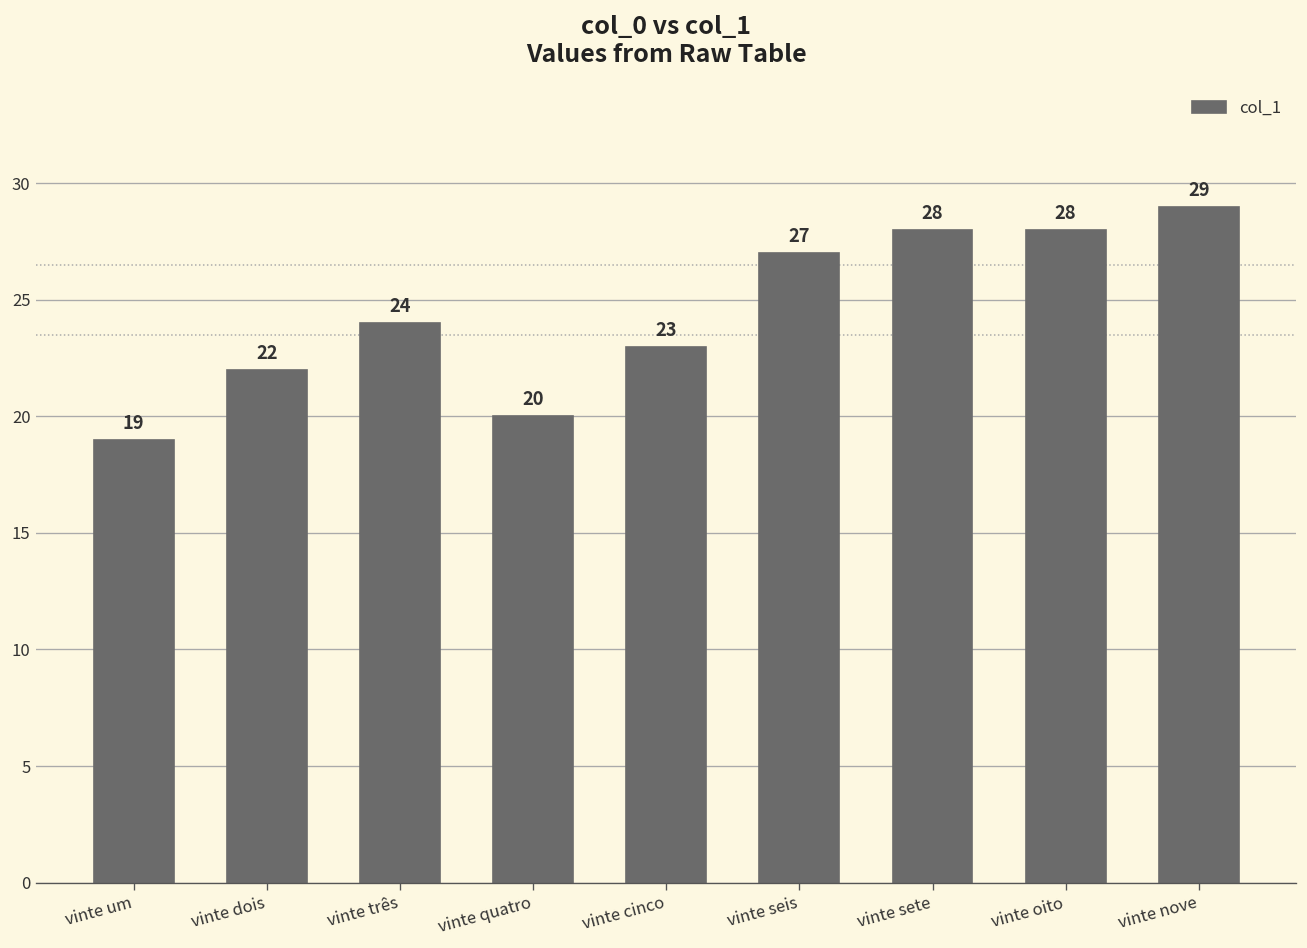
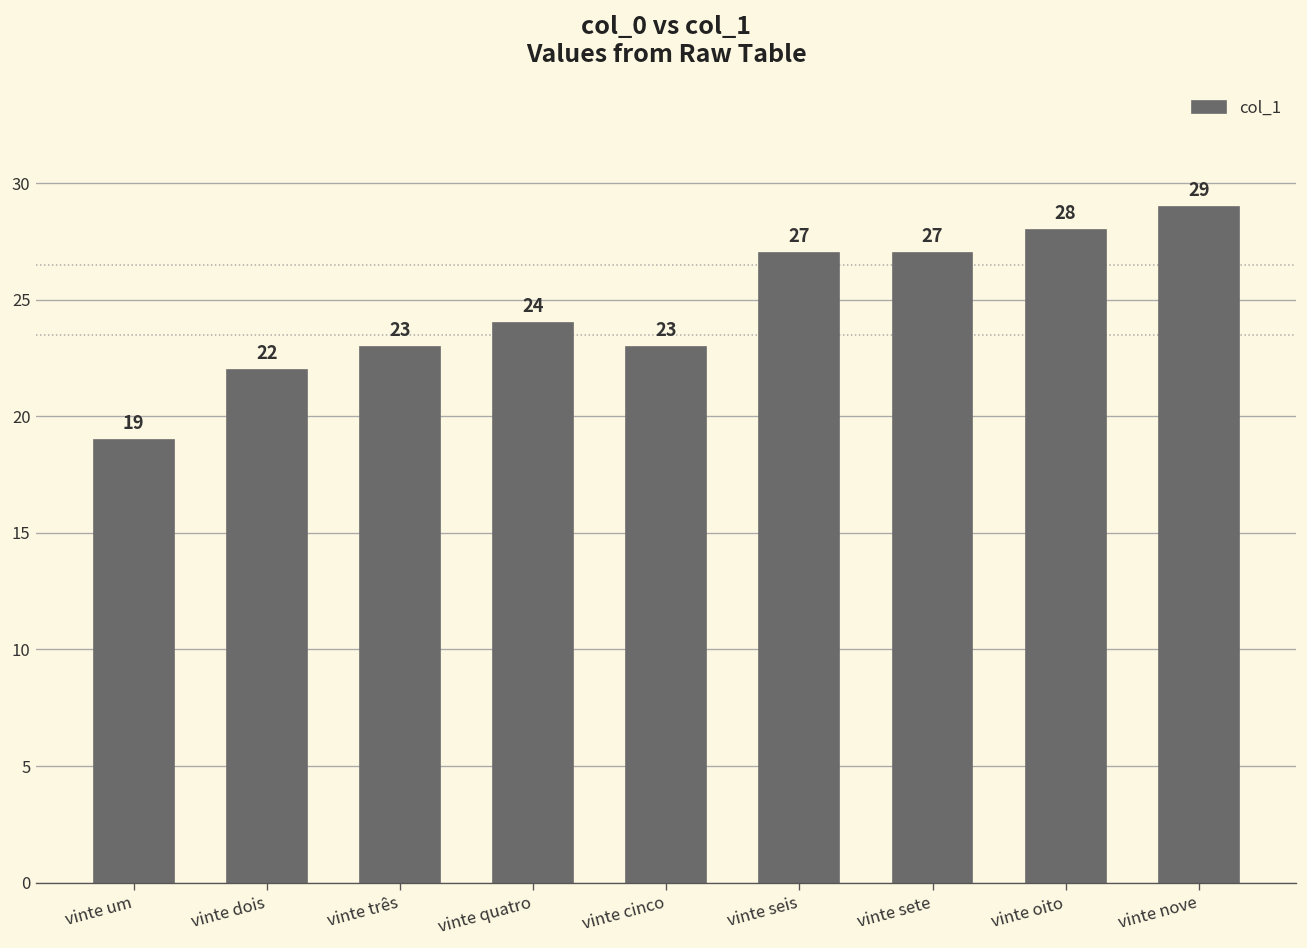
  {
    "vinte um": 19,
    "vinte dois": 22,
-   "vinte três": 24,
-   "vinte quatro": 20,
+   "vinte três": 23,
+   "vinte quatro": 24,
    "vinte cinco": 23,
    "vinte seis": 27,
-   "vinte sete": 28,
+   "vinte sete": 27,
    "vinte oito": 28,
    "vinte nove": 29
  }
